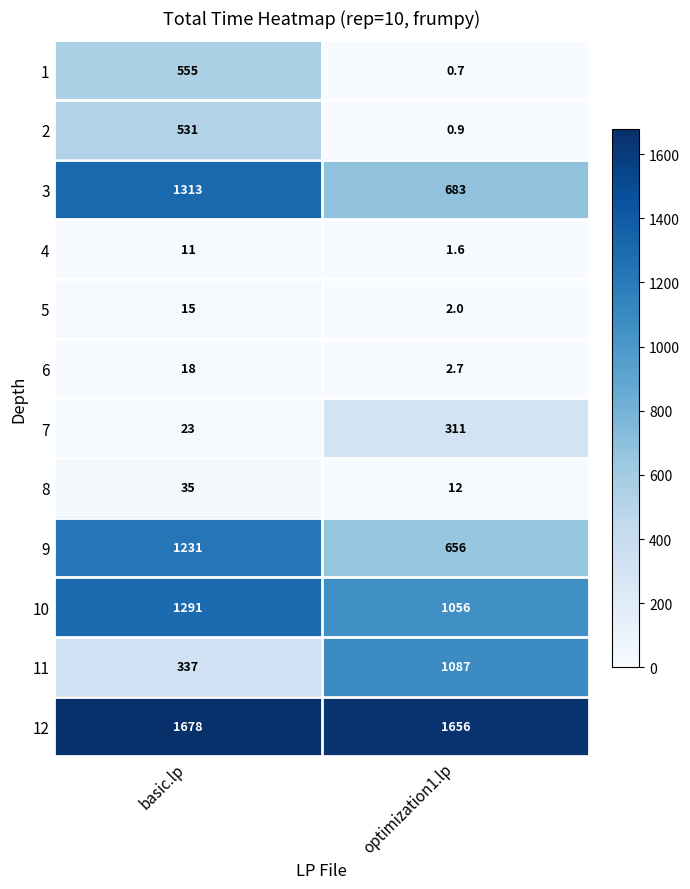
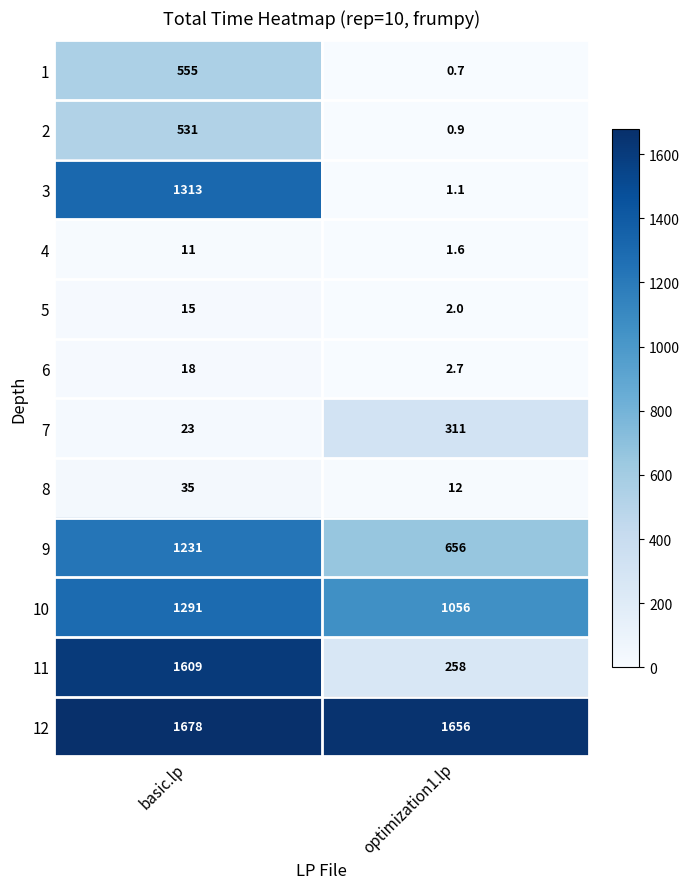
  {
    "1": {
      "basic.lp": 555,
      "optimization1.lp": 0.7
    },
    "2": {
      "basic.lp": 531,
      "optimization1.lp": 0.9
    },
    "3": {
      "basic.lp": 1313,
-     "optimization1.lp": 683
+     "optimization1.lp": 1.1
    },
    "4": {
      "basic.lp": 11,
      "optimization1.lp": 1.6
    },
    "5": {
      "basic.lp": 15,
      "optimization1.lp": 2.0
    },
    "6": {
      "basic.lp": 18,
      "optimization1.lp": 2.7
    },
    "7": {
      "basic.lp": 23,
      "optimization1.lp": 311
    },
    "8": {
      "basic.lp": 35,
      "optimization1.lp": 12
    },
    "9": {
      "basic.lp": 1231,
      "optimization1.lp": 656
    },
    "10": {
      "basic.lp": 1291,
      "optimization1.lp": 1056
    },
    "11": {
-     "basic.lp": 337,
-     "optimization1.lp": 1087
+     "basic.lp": 1609,
+     "optimization1.lp": 258
    },
    "12": {
      "basic.lp": 1678,
      "optimization1.lp": 1656
    }
  }
